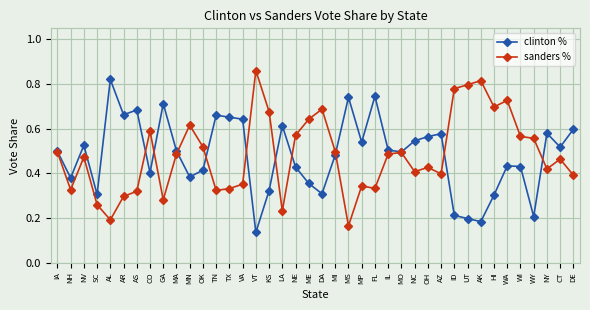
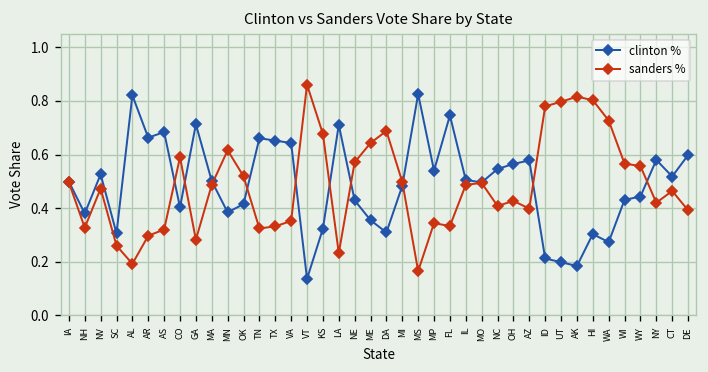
  {
    "clinton %": {
      "NH": 0.38,
      "NV": 0.53,
      "SC": 0.31,
      "AL": 0.82,
      "AR": 0.66,
      "AS": 0.68,
      "CO": 0.40,
      "GA": 0.71,
      "MA": 0.50,
      "MN": 0.38,
      "OK": 0.42,
      "TN": 0.66,
      "TX": 0.65,
      "VA": 0.64,
      "VT": 0.14,
      "KS": 0.32,
-     "LA": 0.61,
+     "LA": 0.71,
      "NE": 0.43,
      "ME": 0.36,
      "DA": 0.31,
      "MI": 0.48,
-     "MS": 0.74,
+     "MS": 0.83,
      "MP": 0.54,
      "FL": 0.75,
      "IL": 0.51,
      "NC": 0.55,
      "OH": 0.57,
      "AZ": 0.58,
      "ID": 0.21,
      "UT": 0.20,
      "AK": 0.18,
      "HI": 0.30,
-     "WA": 0.43,
+     "WA": 0.27,
      "WI": 0.43,
-     "WY": 0.21,
+     "WY": 0.44,
      "NY": 0.58,
      "CT": 0.52,
      "DE": 0.60
    },
    "sanders %": {
      "NH": 0.33,
      "NV": 0.47,
      "SC": 0.26,
      "AL": 0.19,
      "AR": 0.30,
      "AS": 0.32,
      "CO": 0.59,
      "GA": 0.28,
      "MA": 0.49,
      "MN": 0.62,
      "OK": 0.52,
      "TN": 0.32,
      "TX": 0.33,
      "VA": 0.35,
      "VT": 0.86,
      "KS": 0.68,
      "LA": 0.23,
      "NE": 0.57,
      "ME": 0.64,
      "DA": 0.69,
      "MI": 0.50,
      "MS": 0.17,
      "MP": 0.34,
      "FL": 0.33,
      "IL": 0.49,
      "NC": 0.41,
      "OH": 0.43,
      "AZ": 0.40,
      "ID": 0.78,
      "UT": 0.80,
      "AK": 0.82,
-     "HI": 0.70,
+     "HI": 0.80,
      "WA": 0.73,
      "WI": 0.57,
      "WY": 0.56,
      "NY": 0.42,
      "CT": 0.46,
      "DE": 0.39
    }
  }
